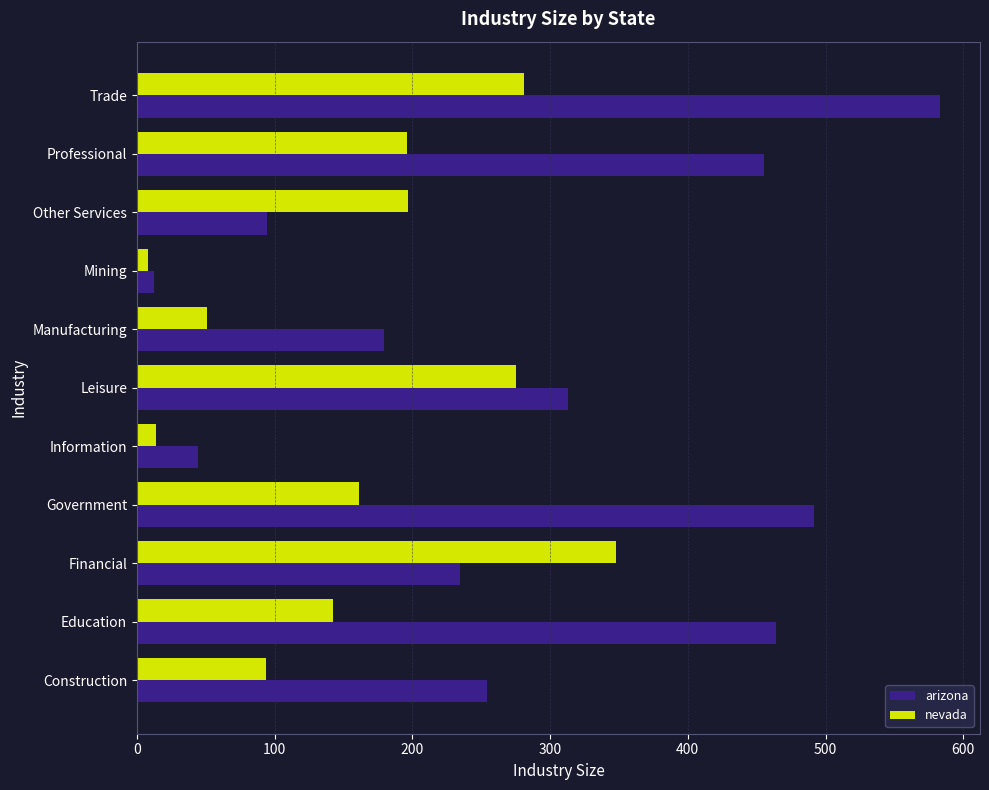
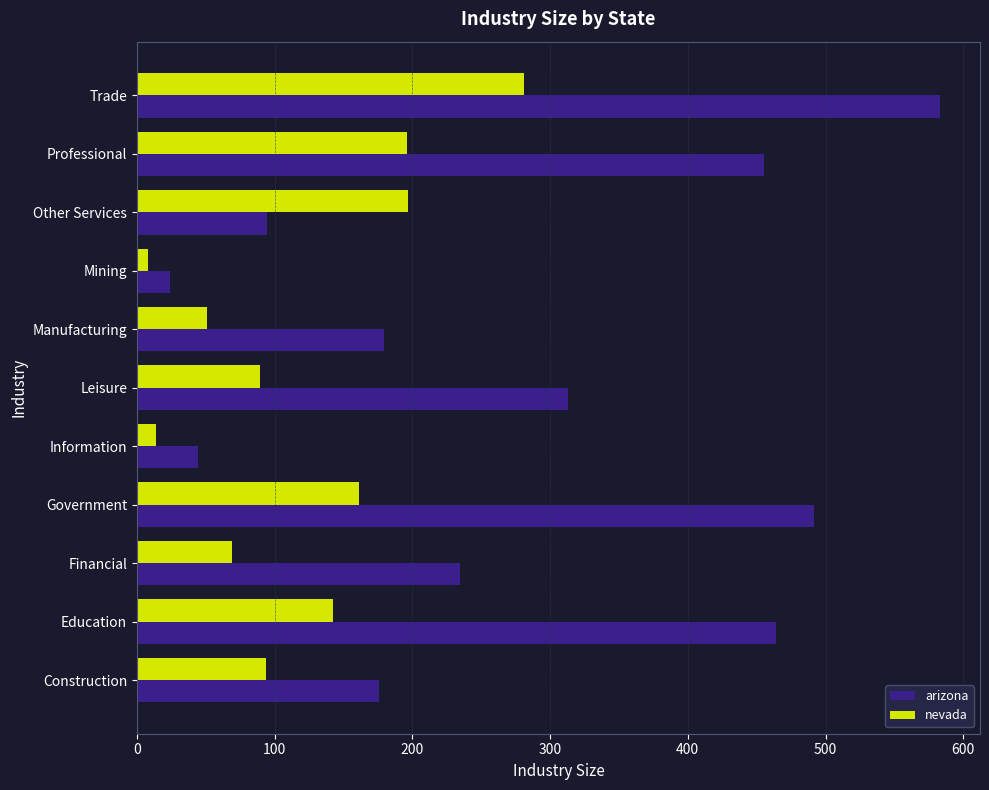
  {
    "arizona": {
      "Trade": 583,
      "Professional": 455,
      "Other Services": 94,
-     "Mining": 13,
+     "Mining": 24,
      "Manufacturing": 180,
      "Leisure": 313,
      "Information": 44,
      "Government": 491,
      "Financial": 235,
      "Education": 464,
-     "Construction": 254
+     "Construction": 176
    },
    "nevada": {
      "Trade": 281,
      "Professional": 196,
      "Other Services": 197,
      "Mining": 8,
      "Manufacturing": 51,
-     "Leisure": 275,
+     "Leisure": 89,
      "Information": 14,
      "Government": 161,
-     "Financial": 348,
+     "Financial": 69,
      "Education": 142,
      "Construction": 94
    }
  }
